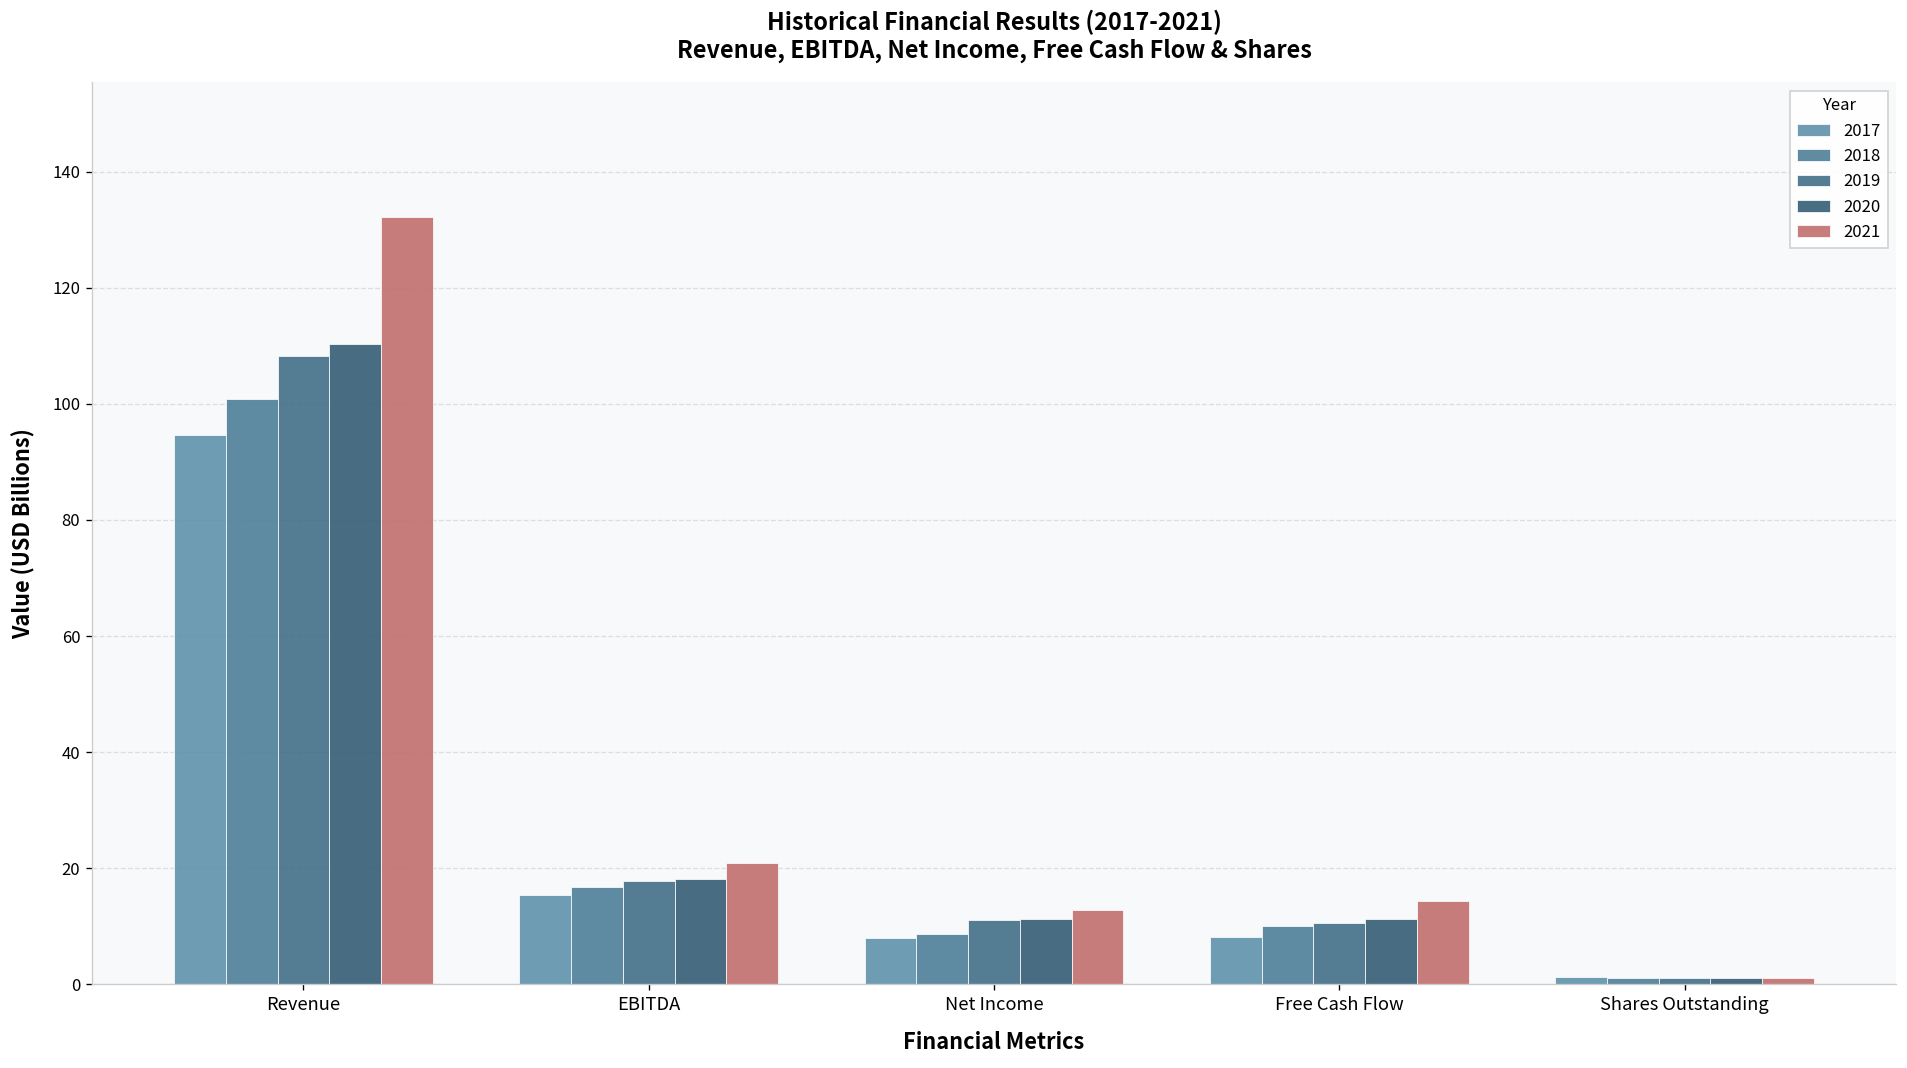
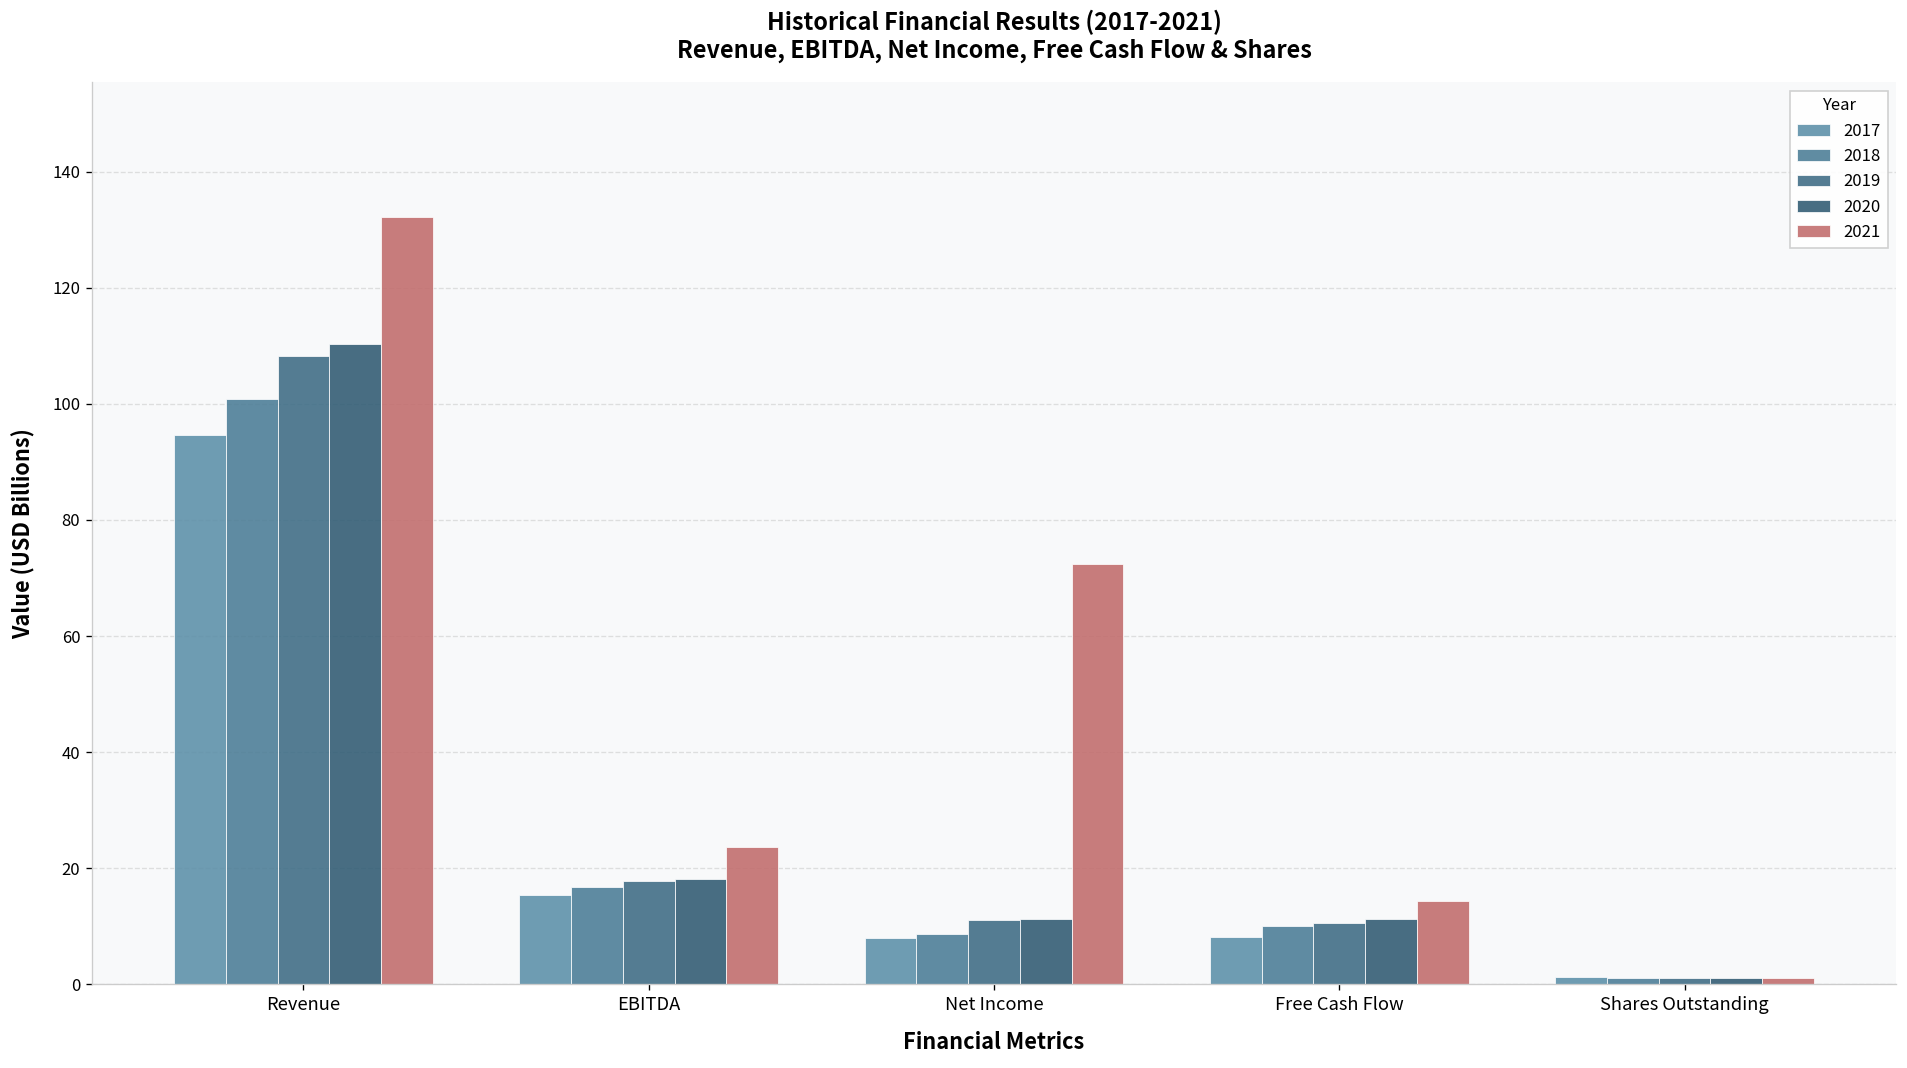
  {
    "2021": {
      "Revenue": 132,
-     "EBITDA": 21,
-     "Net Income": 13,
+     "EBITDA": 24,
+     "Net Income": 72,
      "Free Cash Flow": 14,
      "Shares Outstanding": 1
    }
  }
